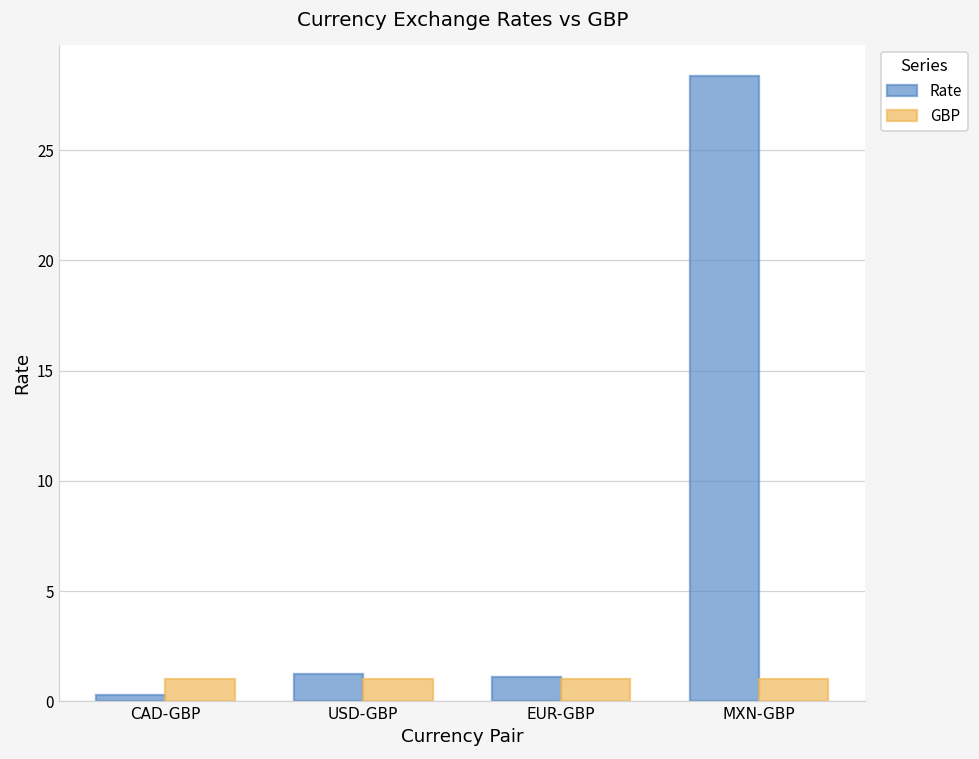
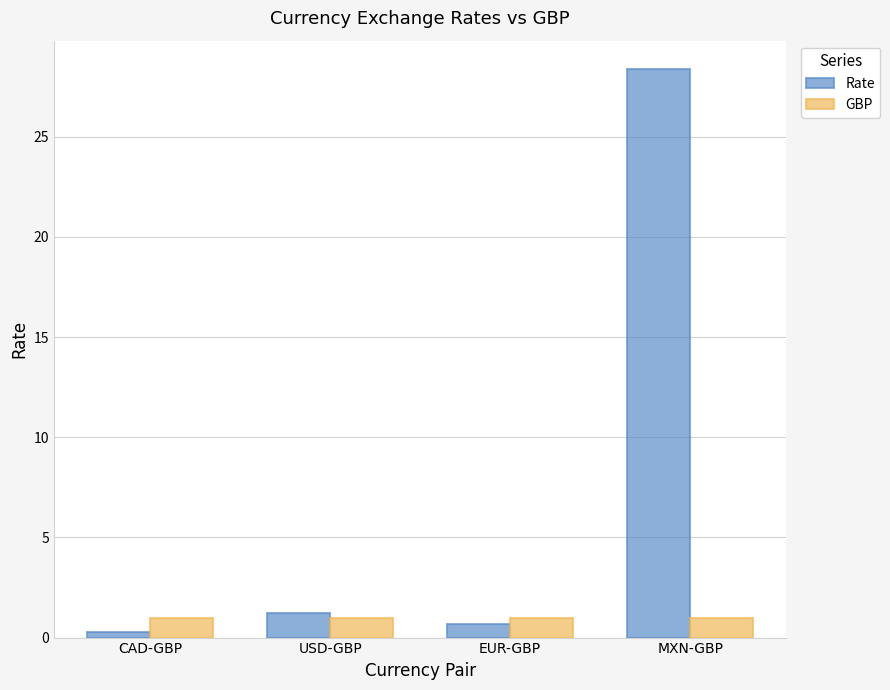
  {
    "Rate": {
      "CAD-GBP": 0.3,
      "USD-GBP": 1.3,
-     "EUR-GBP": 1.1,
+     "EUR-GBP": 0.7,
      "MXN-GBP": 28.4
    },
    "GBP": {
      "CAD-GBP": 1.0,
      "USD-GBP": 1.0,
      "EUR-GBP": 1.0,
      "MXN-GBP": 1.0
    }
  }
